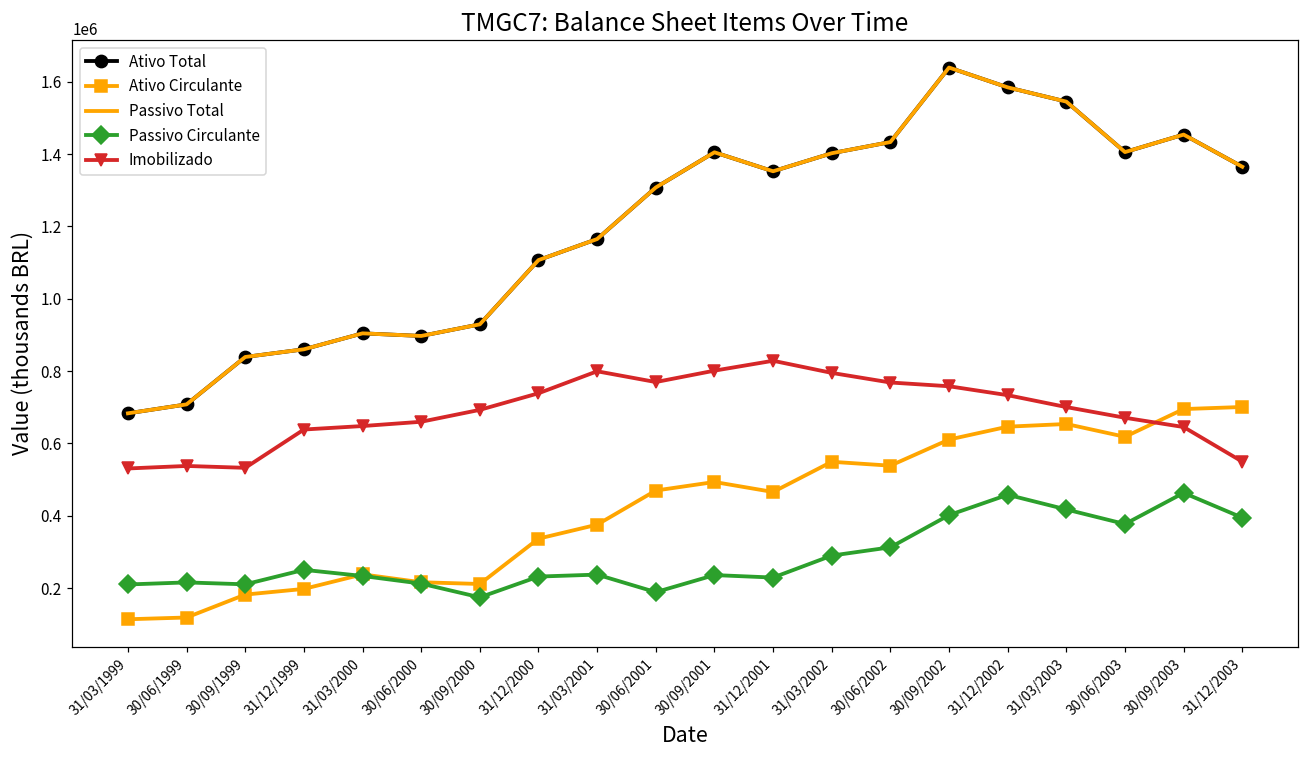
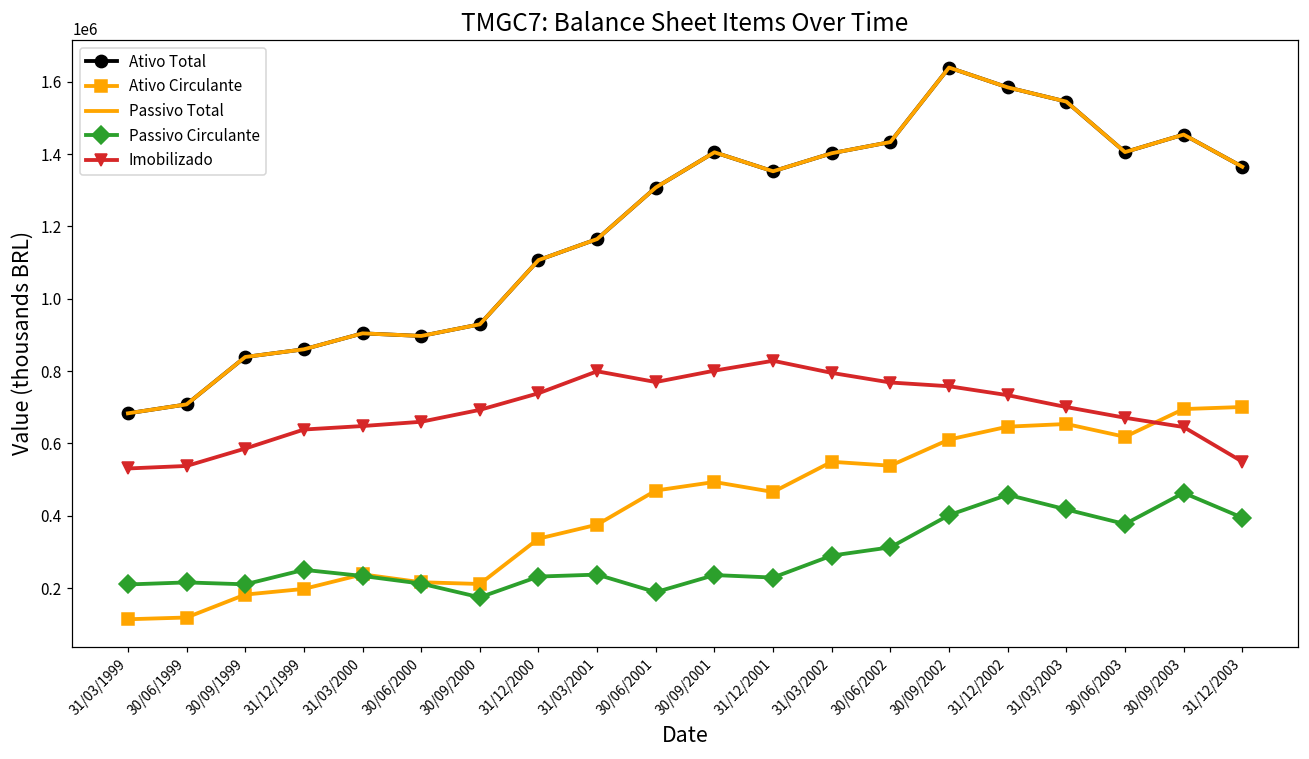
  {
    "Passivo Circulante": {
      "31/03/1999": 210000,
      "30/06/1999": 220000,
      "30/09/1999": 210000,
      "31/12/1999": 250000,
      "30/09/2000": 170000,
      "31/12/2000": 230000,
      "31/03/2001": 240000,
      "30/06/2001": 190000,
      "30/09/2001": 240000,
      "31/12/2001": 230000,
      "31/03/2002": 290000,
      "30/06/2002": 310000,
      "30/09/2002": 400000,
      "31/12/2002": 460000,
      "31/03/2003": 420000,
      "30/06/2003": 380000,
      "30/09/2003": 460000,
      "31/12/2003": 390000
    },
    "Imobilizado": {
      "31/03/1999": 530000,
      "30/06/1999": 540000,
-     "30/09/1999": 530000,
+     "30/09/1999": 590000,
      "31/12/1999": 640000,
      "31/03/2000": 650000,
      "30/06/2000": 660000,
      "30/09/2000": 690000,
      "31/12/2000": 740000,
      "31/03/2001": 800000,
      "30/06/2001": 770000,
      "30/09/2001": 800000,
      "31/12/2001": 830000,
      "31/03/2002": 790000,
      "30/06/2002": 770000,
      "30/09/2002": 760000,
      "31/12/2002": 730000,
      "31/03/2003": 700000,
      "30/06/2003": 670000,
      "30/09/2003": 650000,
      "31/12/2003": 550000
    }
  }
